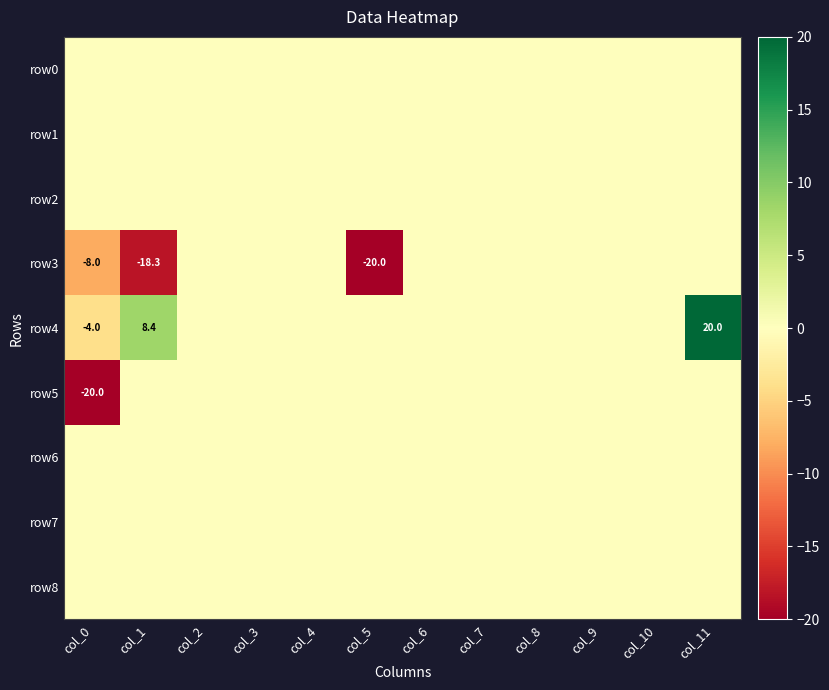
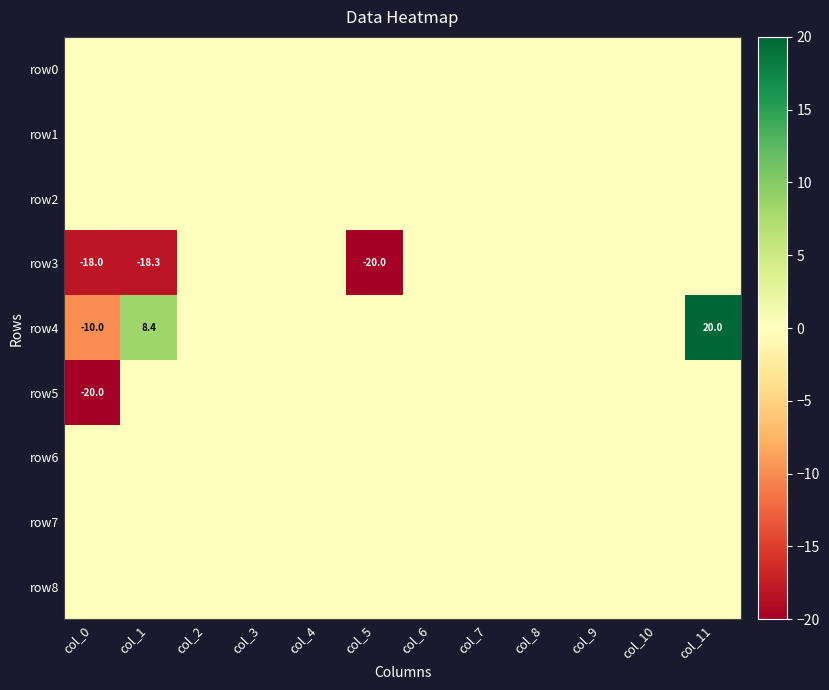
  {
    "row3": {
-     "col_0": -8.0,
+     "col_0": -18.0,
      "col_1": -18.3,
      "col_5": -20.0
    },
    "row4": {
-     "col_0": -4.0,
+     "col_0": -10.0,
      "col_1": 8.4,
      "col_11": 20.0
    },
    "row5": {
      "col_0": -20.0
    }
  }
